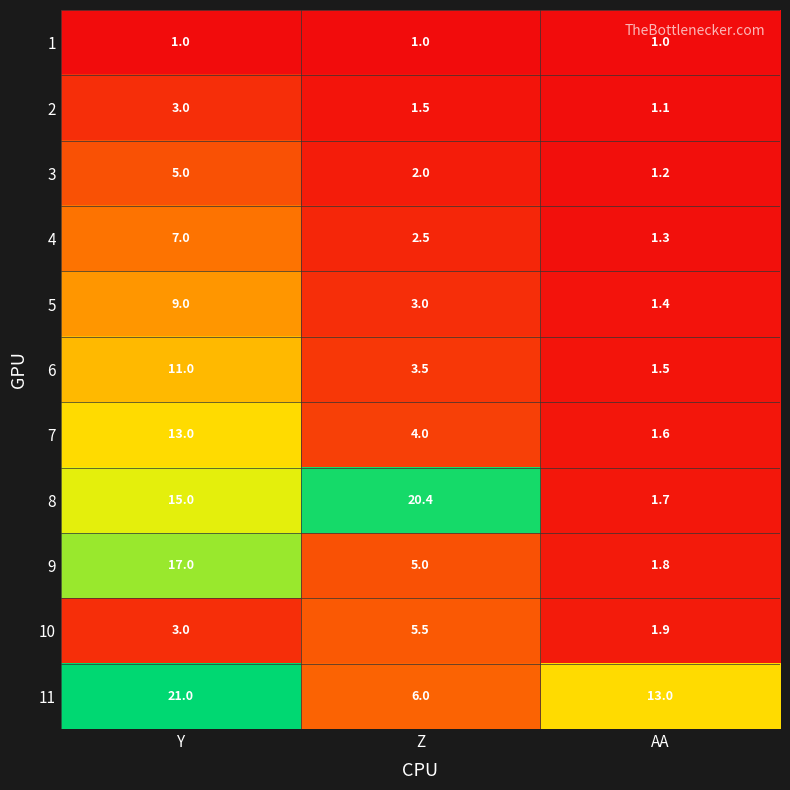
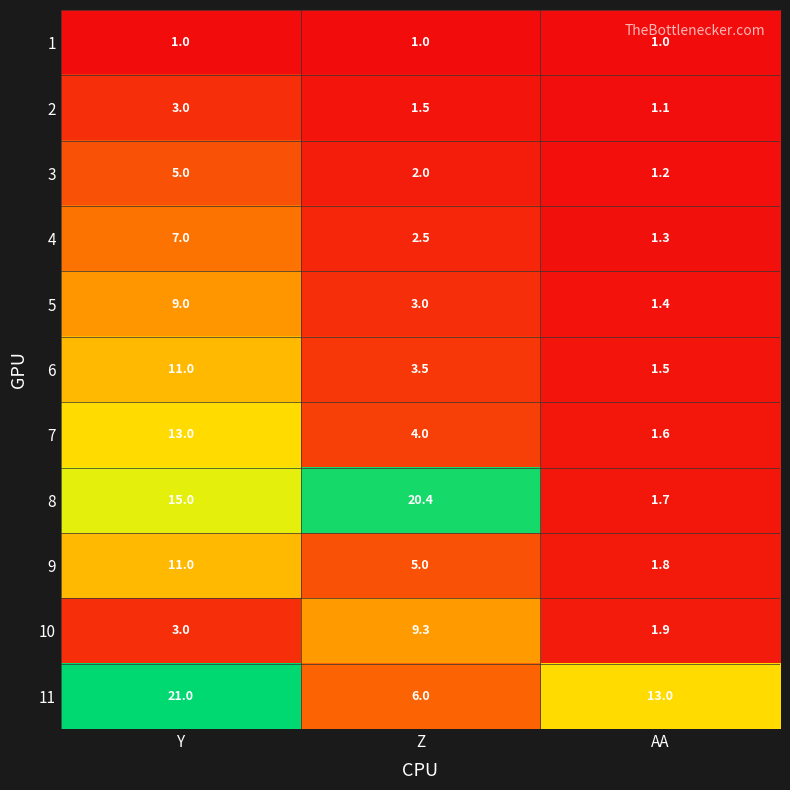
  {
    "1": {
      "Y": 1.0,
      "Z": 1.0
    },
    "2": {
      "Y": 3.0,
      "Z": 1.5,
      "AA": 1.1
    },
    "3": {
      "Y": 5.0,
      "Z": 2.0,
      "AA": 1.2
    },
    "4": {
      "Y": 7.0,
      "Z": 2.5,
      "AA": 1.3
    },
    "5": {
      "Y": 9.0,
      "Z": 3.0,
      "AA": 1.4
    },
    "6": {
      "Y": 11.0,
      "Z": 3.5,
      "AA": 1.5
    },
    "7": {
      "Y": 13.0,
      "Z": 4.0,
      "AA": 1.6
    },
    "8": {
      "Y": 15.0,
      "Z": 20.4,
      "AA": 1.7
    },
    "9": {
-     "Y": 17.0,
+     "Y": 11.0,
      "Z": 5.0,
      "AA": 1.8
    },
    "10": {
      "Y": 3.0,
-     "Z": 5.5,
+     "Z": 9.3,
      "AA": 1.9
    },
    "11": {
      "Y": 21.0,
      "Z": 6.0,
      "AA": 13.0
    }
  }
